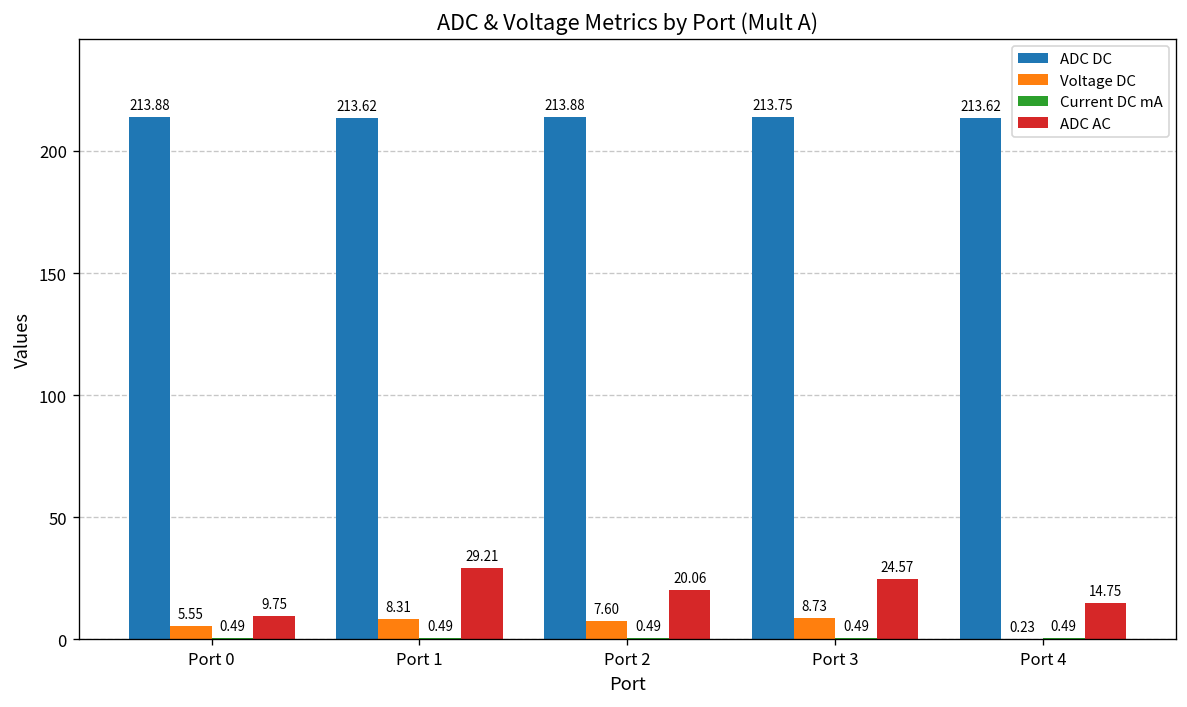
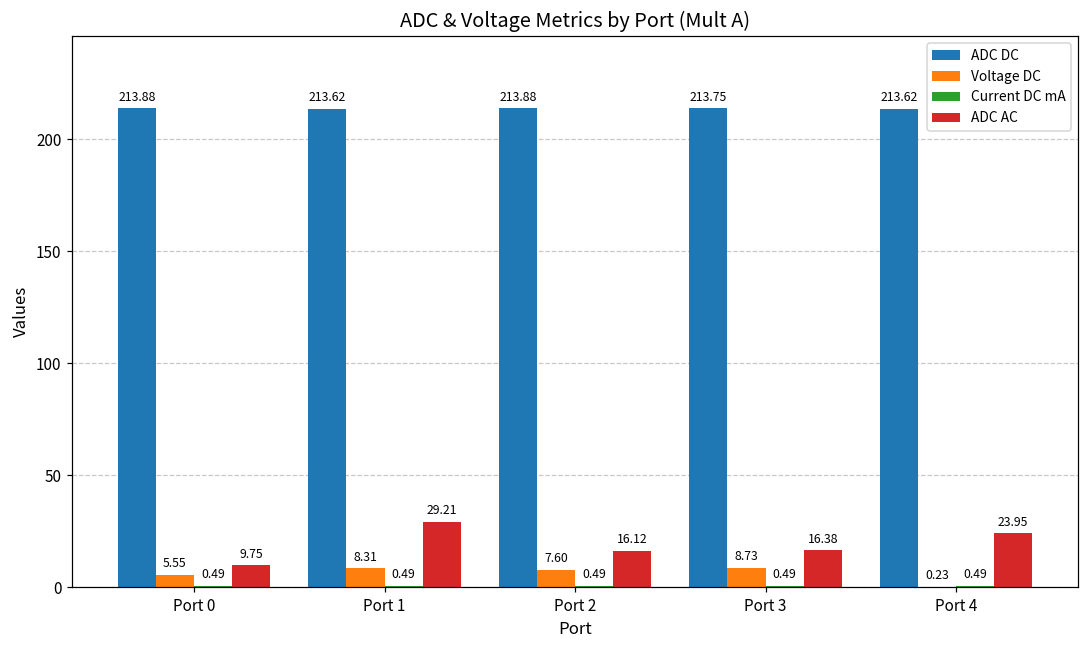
  {
    "ADC DC": {
      "Port 0": 213.88,
      "Port 1": 213.62,
      "Port 2": 213.88,
      "Port 3": 213.75,
      "Port 4": 213.62
    },
    "Voltage DC": {
      "Port 0": 5.55,
      "Port 1": 8.31,
      "Port 2": 7.60,
      "Port 3": 8.73,
      "Port 4": 0.23
    },
    "Current DC mA": {
      "Port 0": 0.49,
      "Port 1": 0.49,
      "Port 2": 0.49,
      "Port 3": 0.49,
      "Port 4": 0.49
    },
    "ADC AC": {
      "Port 0": 9.75,
      "Port 1": 29.21,
-     "Port 2": 20.06,
-     "Port 3": 24.57,
-     "Port 4": 14.75
+     "Port 2": 16.12,
+     "Port 3": 16.38,
+     "Port 4": 23.95
    }
  }
